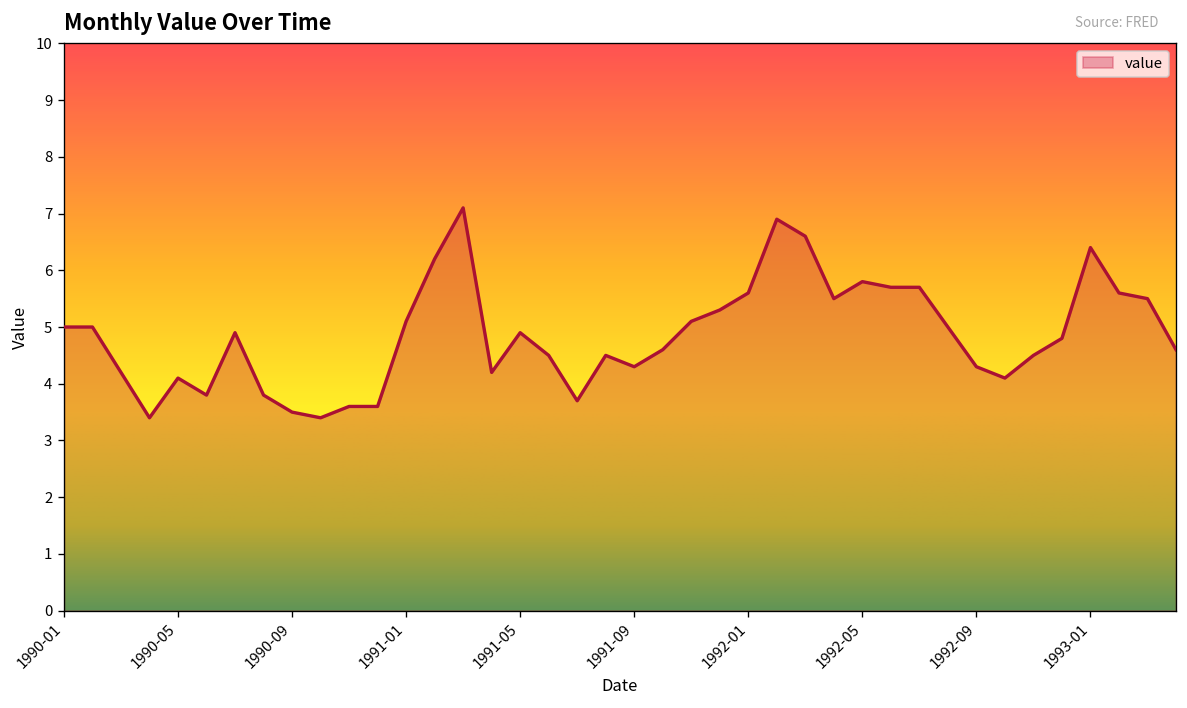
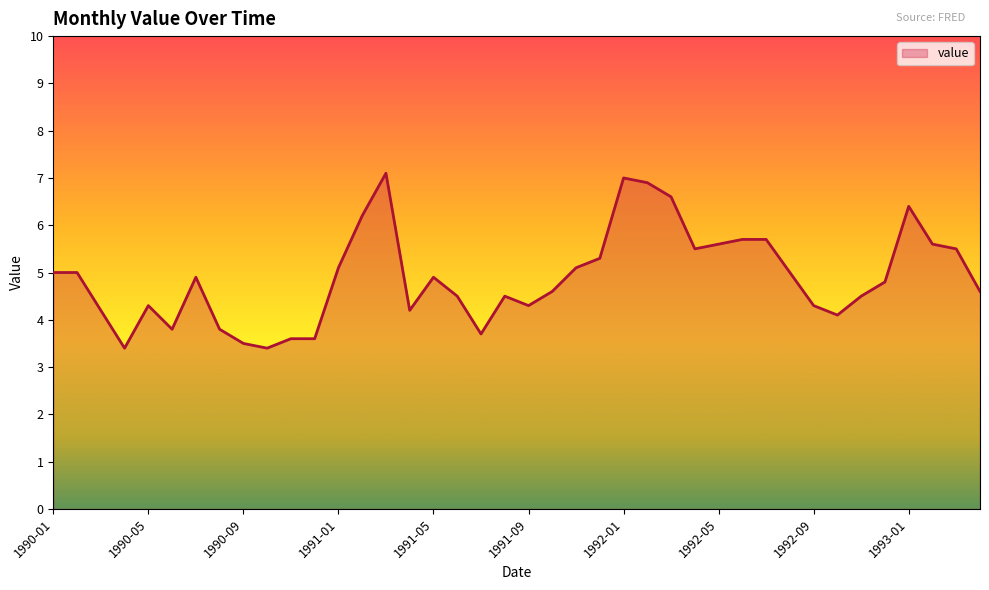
  {
    "1990-01": 5.0,
-   "1990-05": 4.1,
+   "1990-05": 4.3,
    "1990-09": 3.5,
    "1991-01": 5.1,
    "1991-05": 4.9,
    "1991-09": 4.3,
-   "1992-01": 5.6,
-   "1992-05": 5.8,
+   "1992-01": 7.0,
+   "1992-05": 5.6,
    "1992-09": 4.3,
    "1993-01": 6.4
  }
